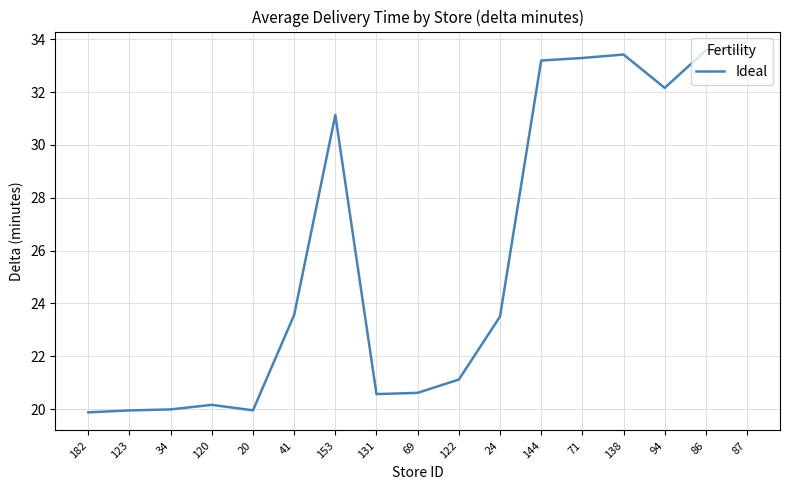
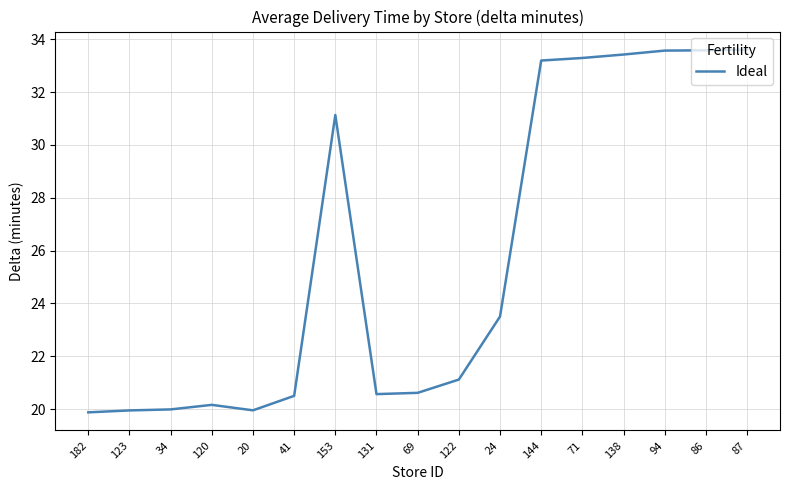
  {
    "182": 19.9,
    "123": 20.0,
    "34": 20.0,
    "120": 20.2,
    "20": 20.0,
-   "41": 23.6,
+   "41": 20.5,
    "153": 31.1,
    "131": 20.6,
    "69": 20.6,
    "122": 21.1,
    "24": 23.5,
    "144": 33.2,
    "71": 33.3,
    "138": 33.4,
-   "94": 32.2
+   "94": 33.6
  }
